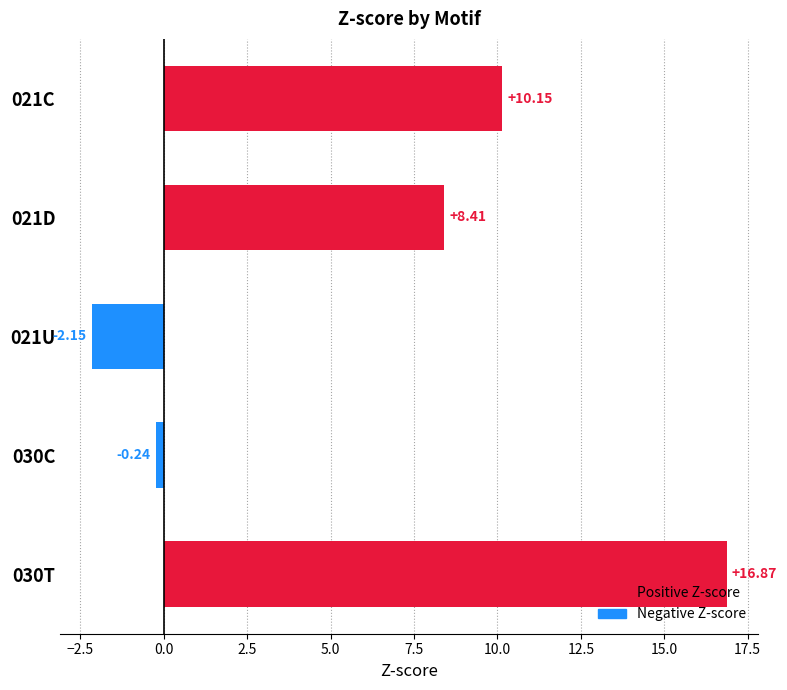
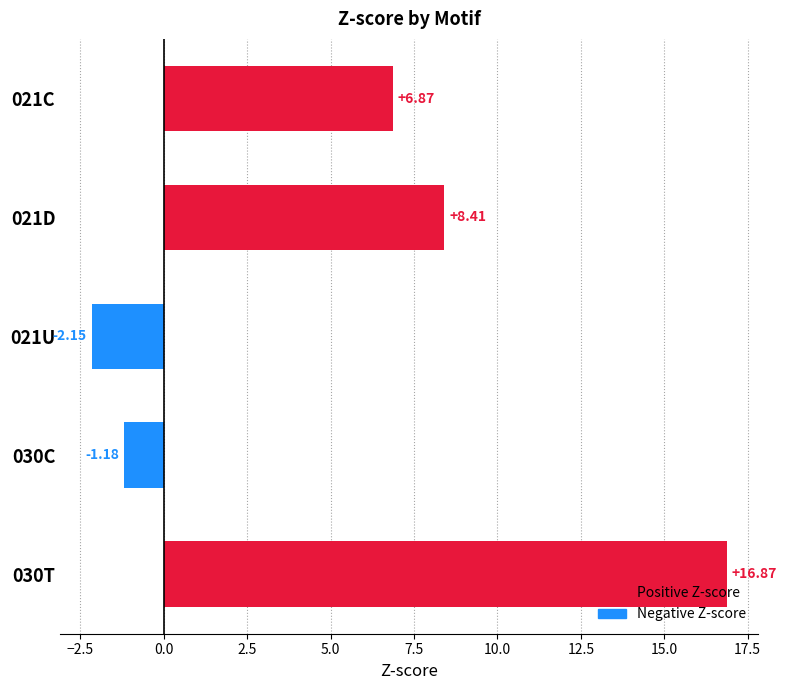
  {
-   "021C": "+10.15",
+   "021C": "+6.87",
    "021D": "+8.41",
    "021U": "-2.15",
-   "030C": "-0.24",
+   "030C": "-1.18",
    "030T": "+16.87"
  }
